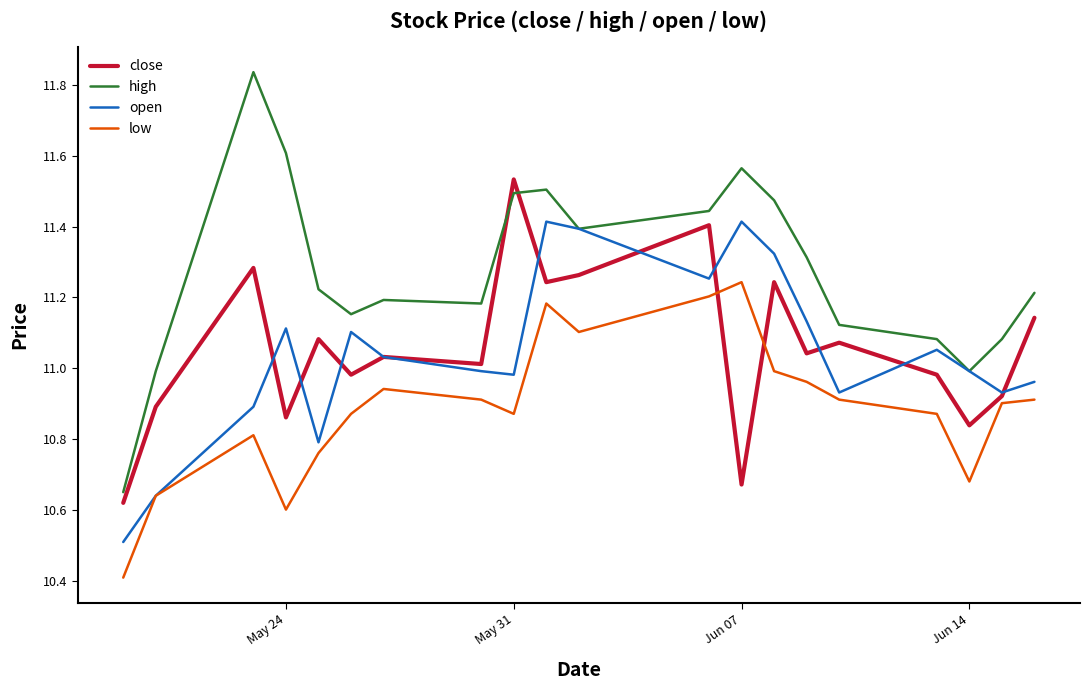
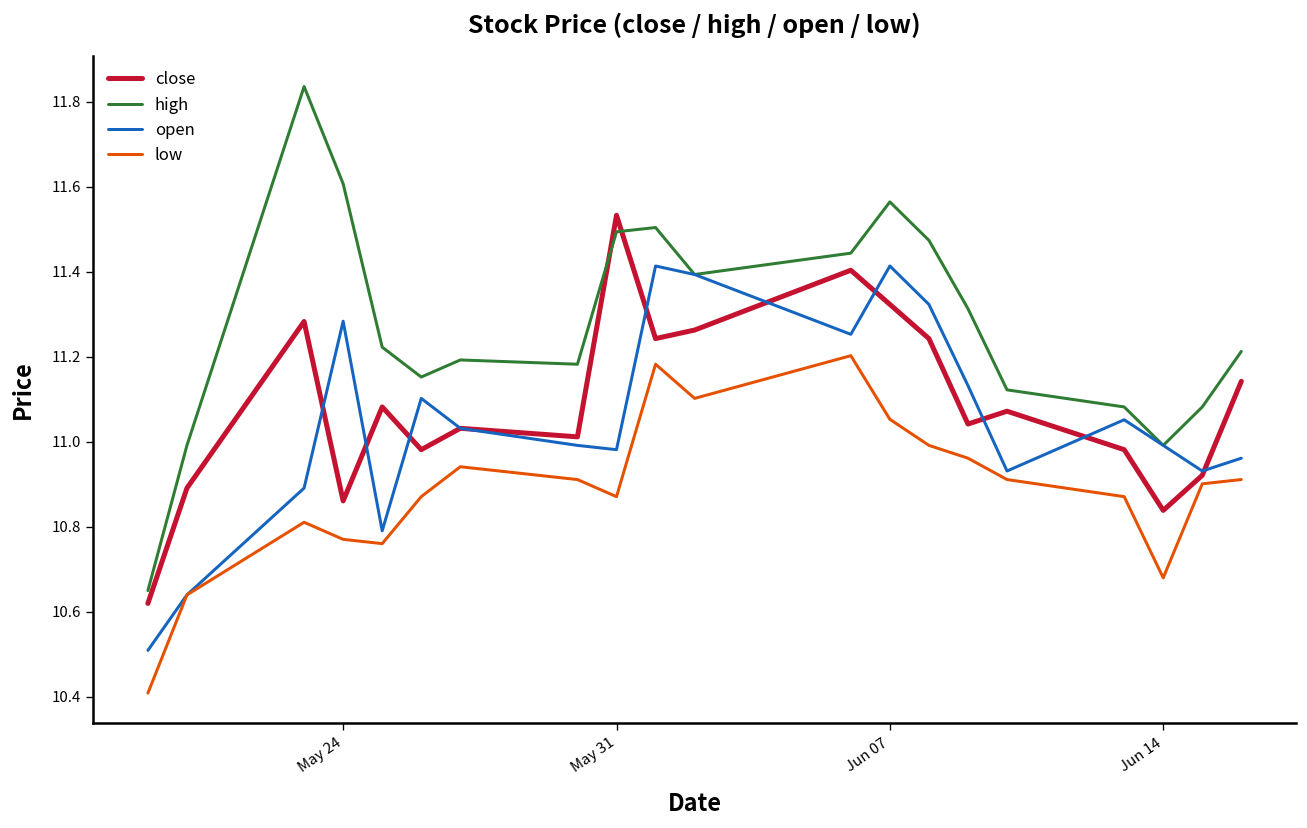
  {
    "close": {
      "May 24": 10.86,
      "May 31": 11.53,
-     "Jun 07": 10.67,
+     "Jun 07": 11.32,
      "Jun 14": 10.84
    },
    "high": {
      "May 24": 11.61,
      "May 31": 11.49,
      "Jun 07": 11.56
    },
    "open": {
-     "May 24": 11.11,
+     "May 24": 11.28,
      "May 31": 10.98,
      "Jun 07": 11.41
    },
    "low": {
-     "May 24": 10.60,
+     "May 24": 10.77,
      "May 31": 10.87,
-     "Jun 07": 11.24,
+     "Jun 07": 11.05,
      "Jun 14": 10.68
    }
  }
